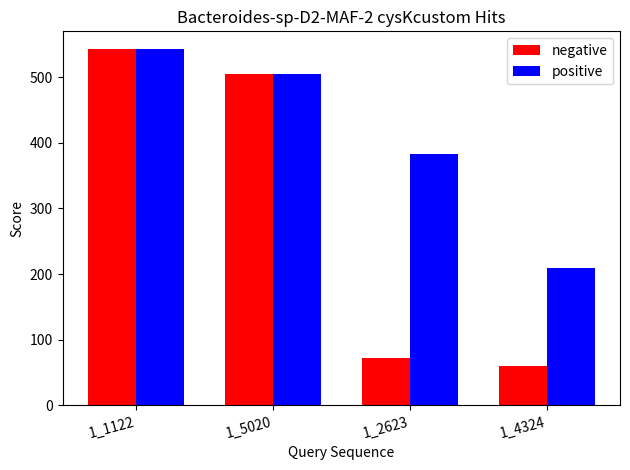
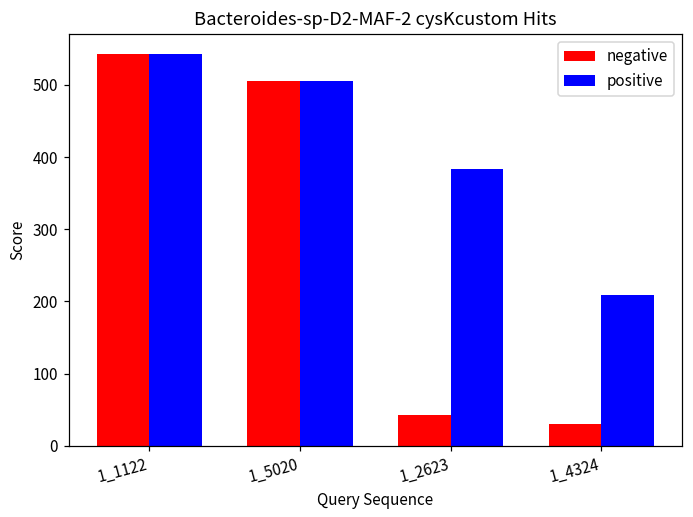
  {
    "negative": {
      "1_1122": 540,
      "1_5020": 510,
-     "1_2623": 70,
-     "1_4324": 60
+     "1_2623": 40,
+     "1_4324": 30
    },
    "positive": {
      "1_1122": 540,
      "1_5020": 510,
      "1_2623": 380,
      "1_4324": 210
    }
  }
